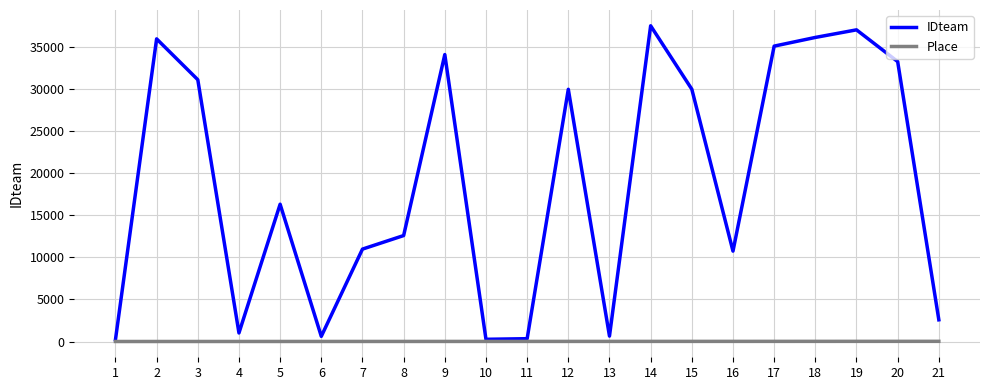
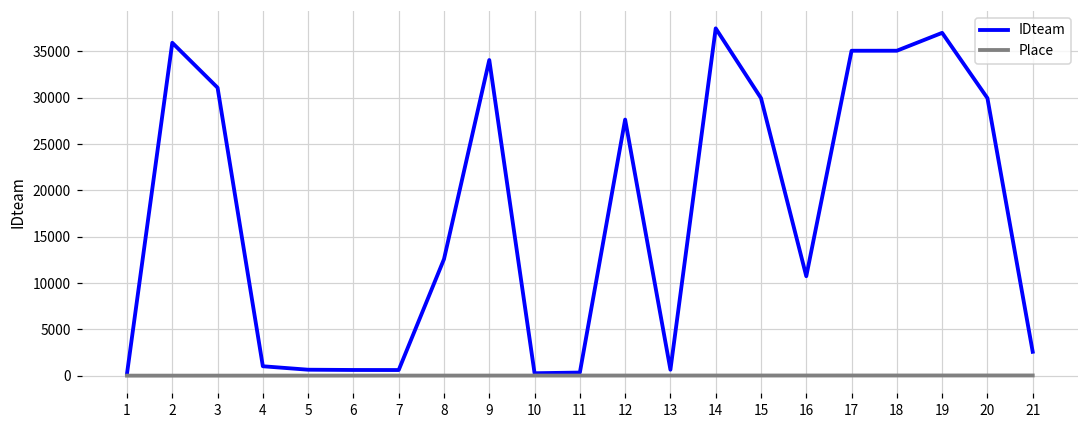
  {
    "IDteam": {
      "2": 36000,
      "3": 31000,
      "4": 1000,
-     "5": 16000,
+     "5": 1000,
      "6": 1000,
-     "7": 11000,
+     "7": 1000,
      "8": 13000,
      "9": 34000,
      "11": 0,
-     "12": 30000,
+     "12": 28000,
      "13": 1000,
      "14": 37000,
      "15": 30000,
      "16": 11000,
      "17": 35000,
-     "18": 36000,
+     "18": 35000,
      "19": 37000,
-     "20": 33000,
+     "20": 30000,
      "21": 3000
    },
    "Place": {
      "2": 0,
      "3": 0,
      "4": 0,
      "5": 0,
      "6": 0,
      "7": 0,
      "8": 0,
      "9": 0,
      "11": 0,
      "12": 0,
      "13": 0,
      "14": 0,
      "15": 0,
      "16": 0,
      "17": 0,
      "18": 0,
      "19": 0,
      "20": 0,
      "21": 0
    }
  }
